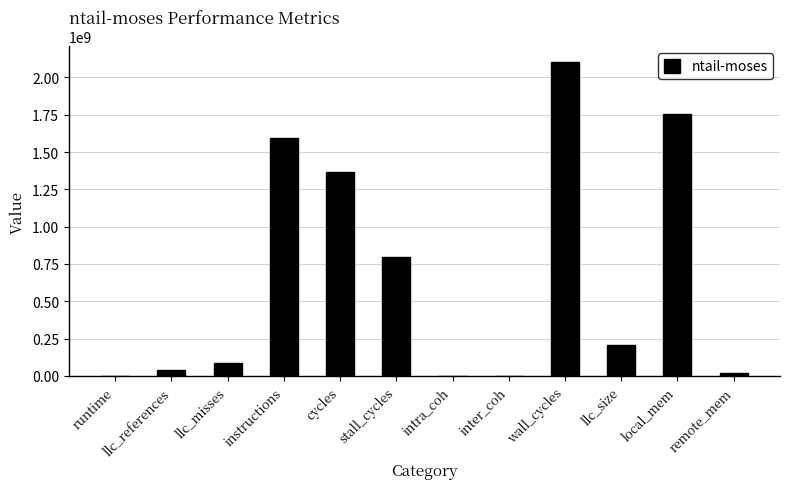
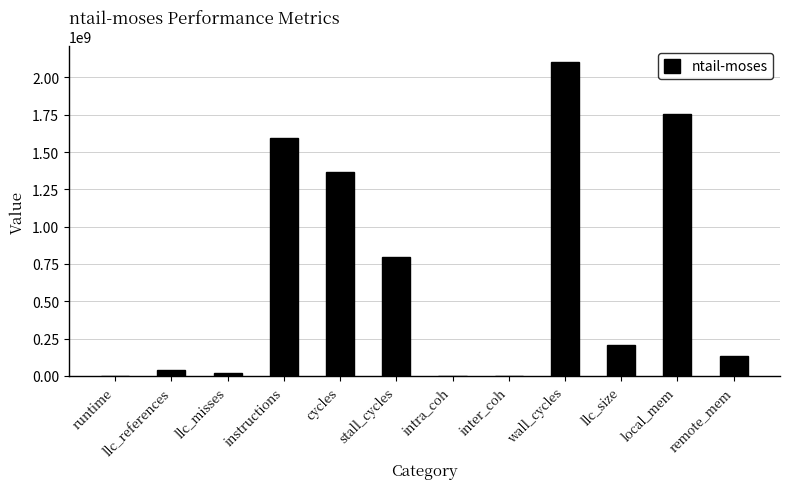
  {
    "llc_references": 40000000,
-   "llc_misses": 90000000,
+   "llc_misses": 20000000,
    "instructions": 1590000000,
    "cycles": 1360000000,
    "stall_cycles": 800000000,
    "wall_cycles": 2110000000,
    "llc_size": 210000000,
    "local_mem": 1760000000,
-   "remote_mem": 20000000
+   "remote_mem": 130000000
  }
